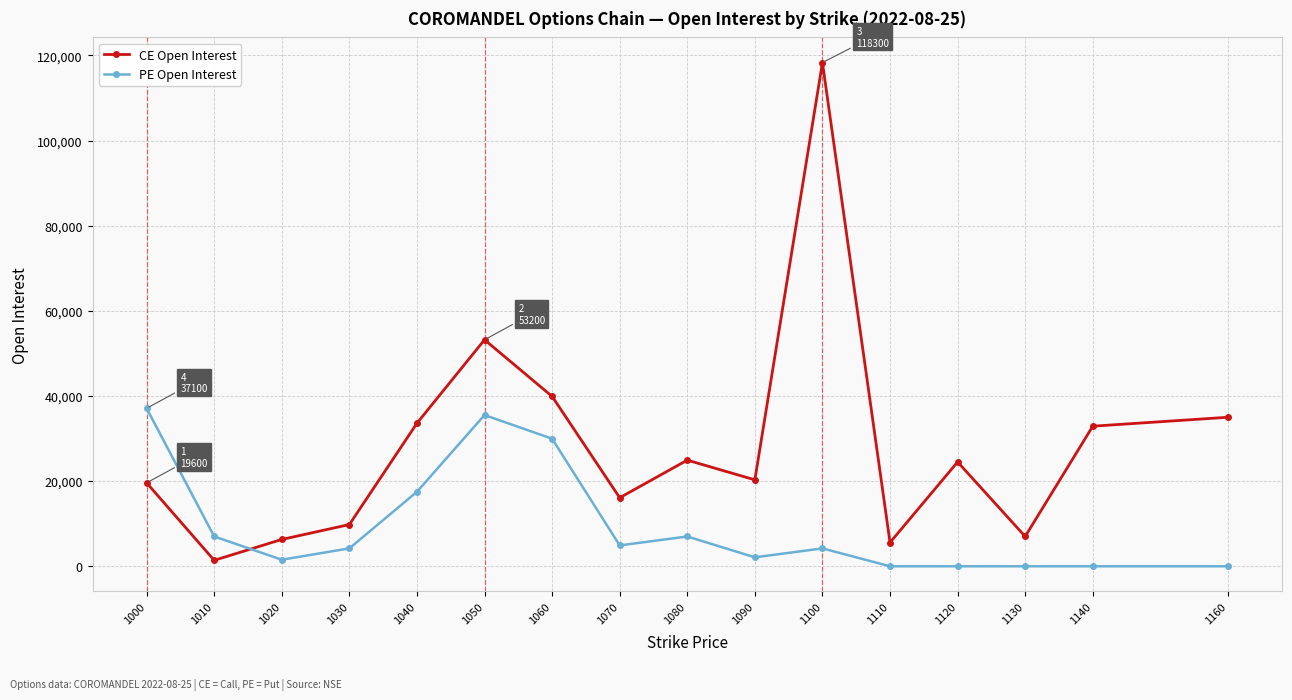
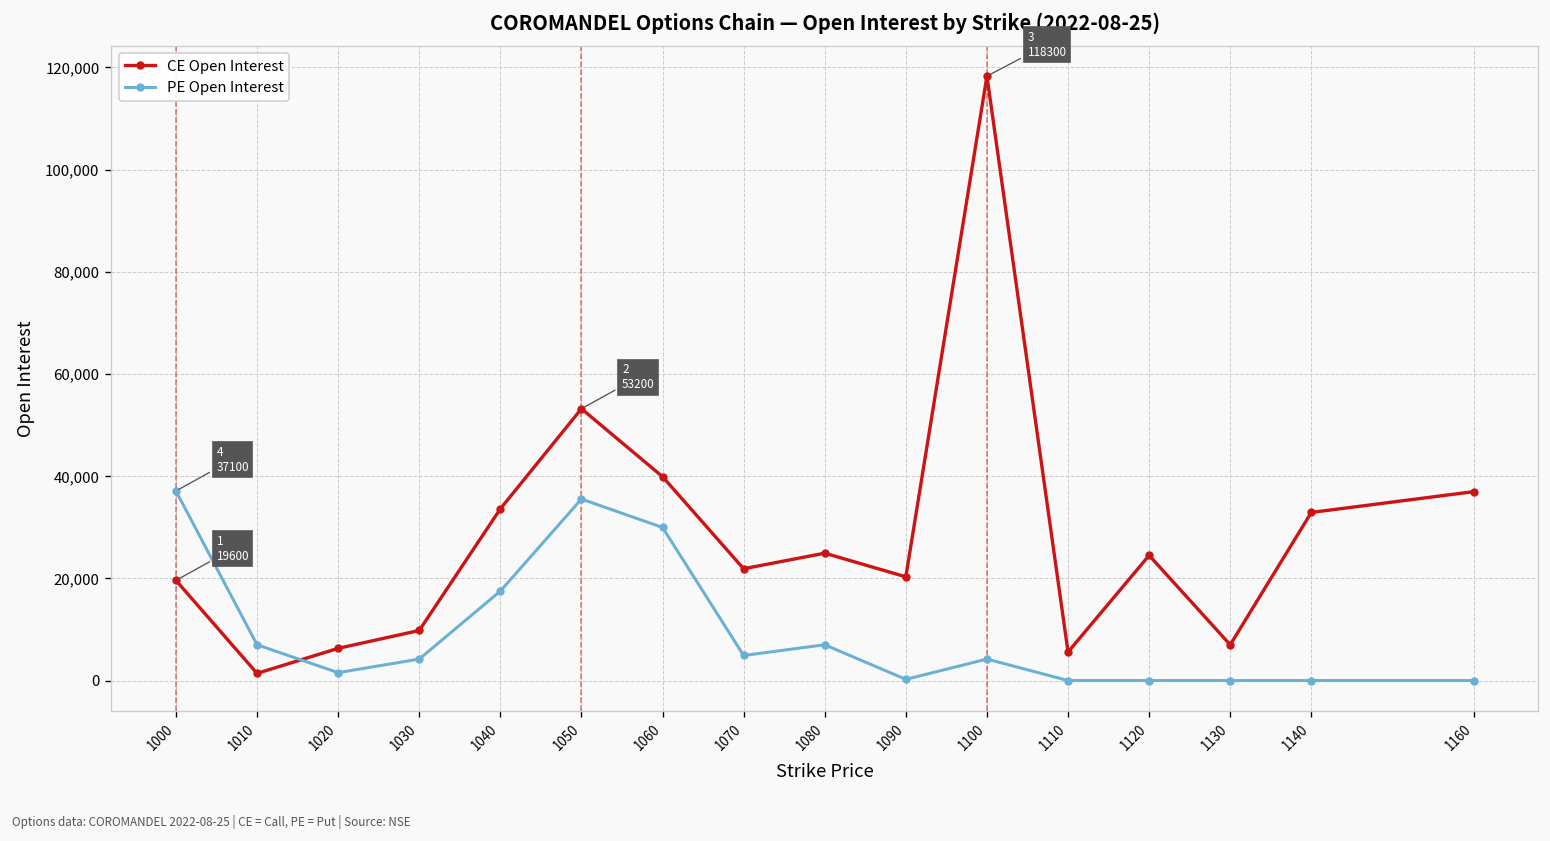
  {
    "CE Open Interest": {
      "1000": "20,000",
      "1010": "1,000",
      "1020": "6,000",
      "1030": "10,000",
      "1040": "34,000",
      "1050": "53,000",
      "1060": "40,000",
-     "1070": "16,000",
+     "1070": "22,000",
      "1080": "25,000",
      "1090": "20,000",
      "1100": "118,000",
      "1110": "6,000",
      "1120": "25,000",
      "1130": "7,000",
      "1140": "33,000",
-     "1160": "35,000"
+     "1160": "37,000"
    },
    "PE Open Interest": {
      "1000": "37,000",
      "1010": "7,000",
      "1020": "2,000",
      "1030": "4,000",
      "1040": "18,000",
      "1050": "36,000",
      "1060": "30,000",
      "1070": "5,000",
      "1080": "7,000",
-     "1090": "2,000",
+     "1090": "0",
      "1100": "4,000",
      "1110": "0",
      "1120": "0",
      "1130": "0",
      "1140": "0",
      "1160": "0"
    }
  }
